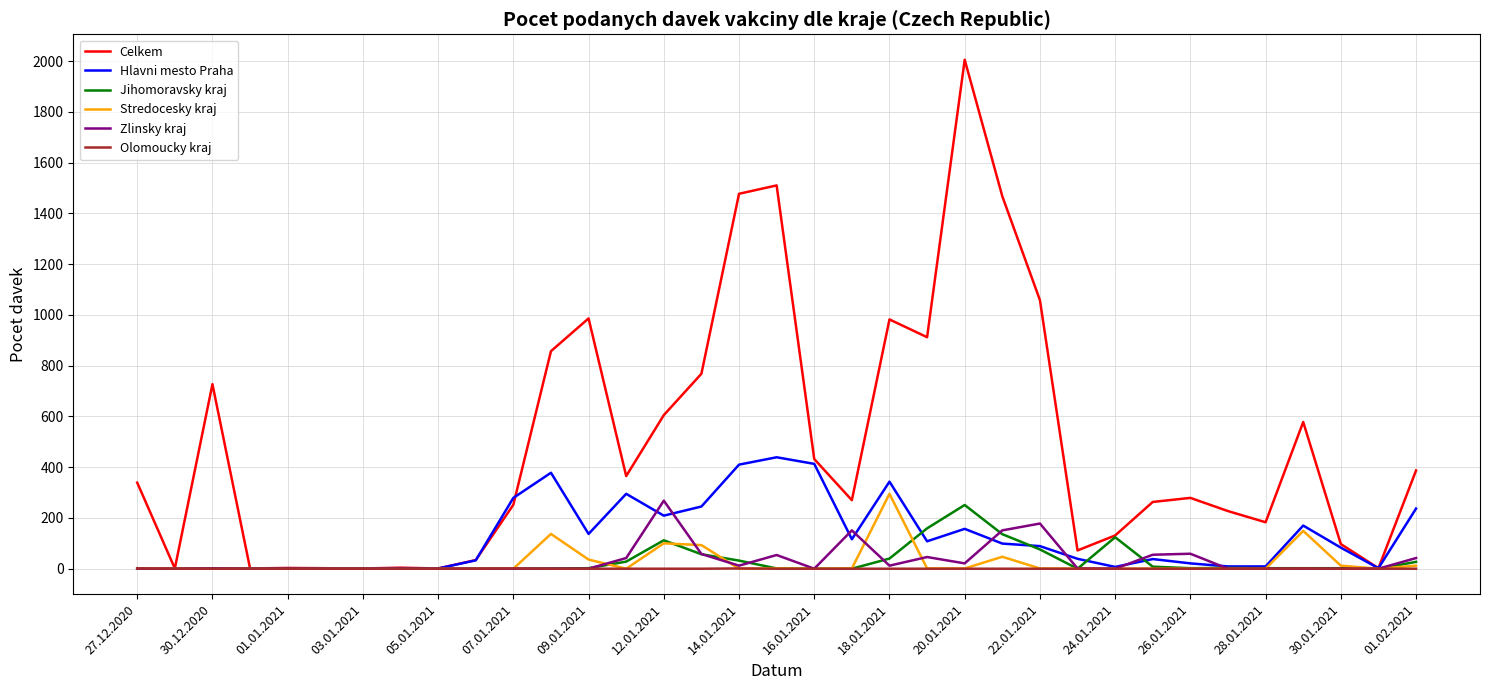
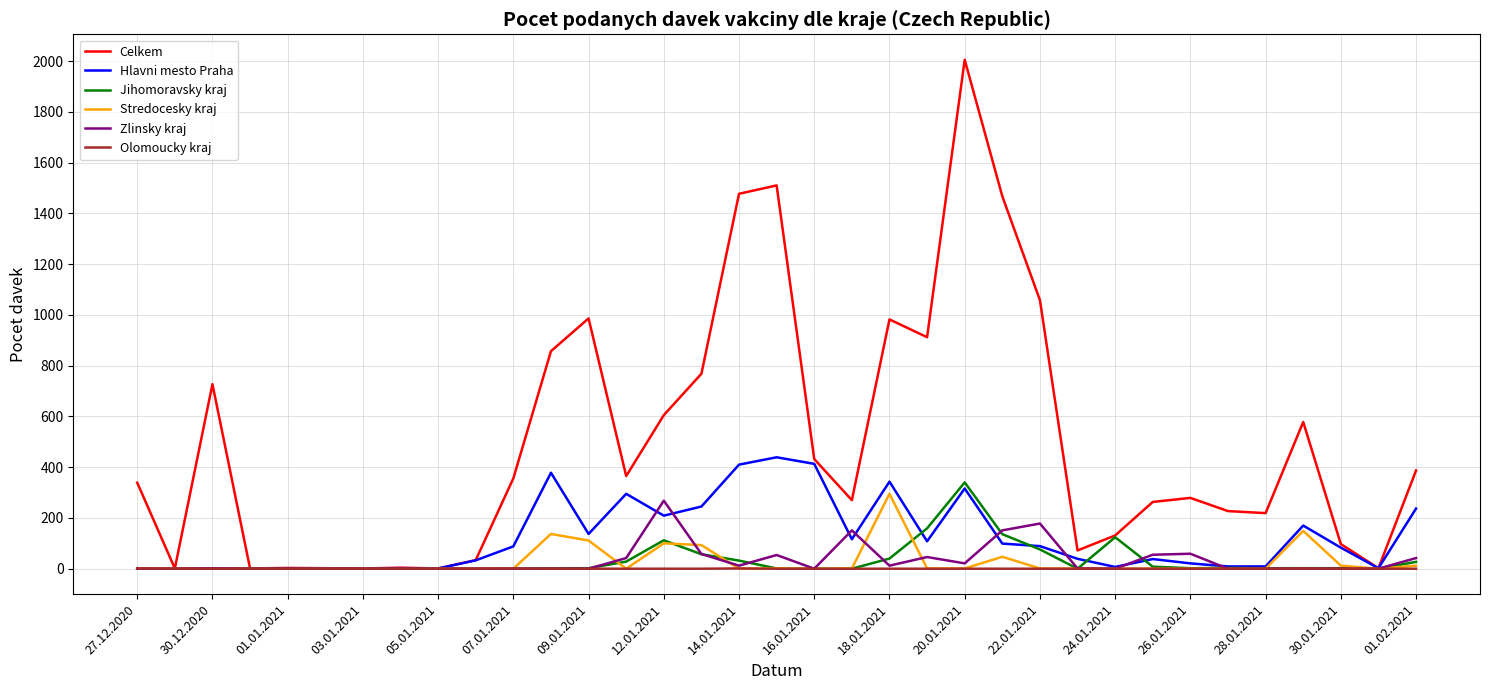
  {
    "Celkem": {
      "27.12.2020": 340,
      "30.12.2020": 730,
-     "07.01.2021": 250,
+     "07.01.2021": 360,
      "09.01.2021": 990,
      "12.01.2021": 610,
      "14.01.2021": 1480,
      "16.01.2021": 430,
      "18.01.2021": 980,
      "20.01.2021": 2010,
      "22.01.2021": 1060,
      "26.01.2021": 280,
-     "28.01.2021": 180,
+     "28.01.2021": 220,
      "30.01.2021": 100,
      "01.02.2021": 390
    },
    "Hlavni mesto Praha": {
-     "07.01.2021": 280,
+     "07.01.2021": 90,
      "09.01.2021": 140,
      "12.01.2021": 210,
      "14.01.2021": 410,
      "16.01.2021": 410,
      "18.01.2021": 340,
-     "20.01.2021": 160,
+     "20.01.2021": 320,
      "22.01.2021": 90,
      "26.01.2021": 20,
      "30.01.2021": 80,
      "01.02.2021": 240
    },
    "Jihomoravsky kraj": {
      "12.01.2021": 110,
      "14.01.2021": 30,
      "18.01.2021": 40,
-     "20.01.2021": 250,
+     "20.01.2021": 340,
      "22.01.2021": 80,
      "01.02.2021": 30
    },
    "Stredocesky kraj": {
-     "09.01.2021": 40,
+     "09.01.2021": 110,
      "12.01.2021": 100,
      "18.01.2021": 300,
      "01.02.2021": 10
    },
    "Zlinsky kraj": {
      "12.01.2021": 270,
      "14.01.2021": 10,
      "18.01.2021": 10,
      "20.01.2021": 20,
      "22.01.2021": 180,
      "26.01.2021": 60,
      "01.02.2021": 40
    },
    "Olomoucky kraj": {
      "12.01.2021": 0,
      "18.01.2021": 0,
      "01.02.2021": 0
    }
  }
